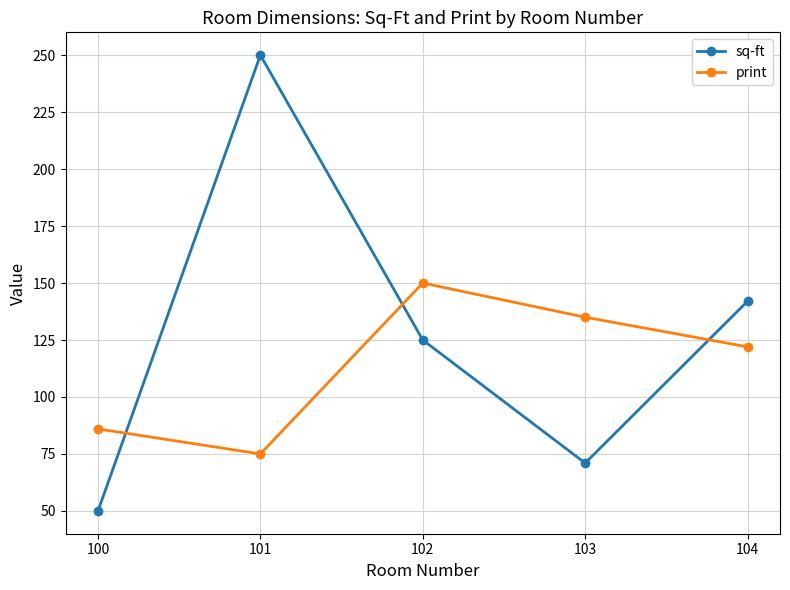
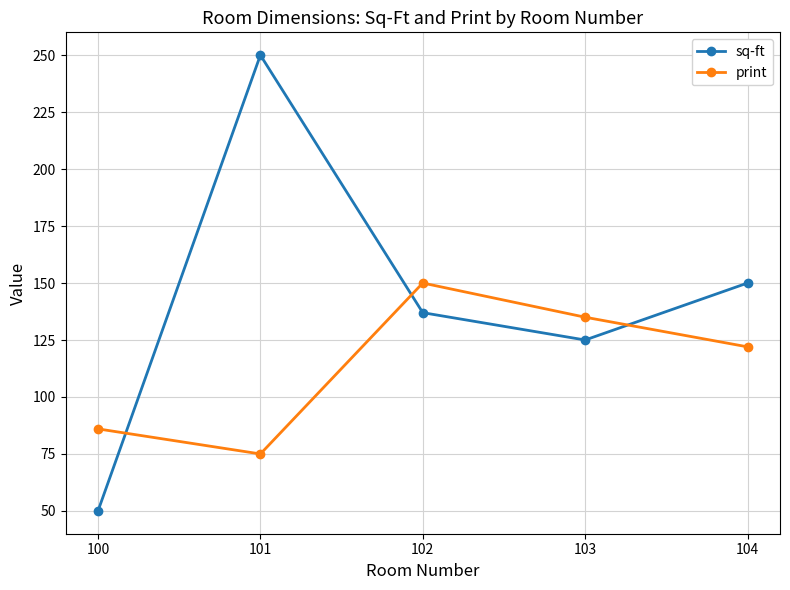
  {
    "sq-ft": {
      "100": 50,
      "101": 250,
-     "102": 125,
-     "103": 71,
-     "104": 142
+     "102": 137,
+     "103": 125,
+     "104": 150
    },
    "print": {
      "100": 86,
      "101": 75,
      "102": 150,
      "103": 135,
      "104": 122
    }
  }
